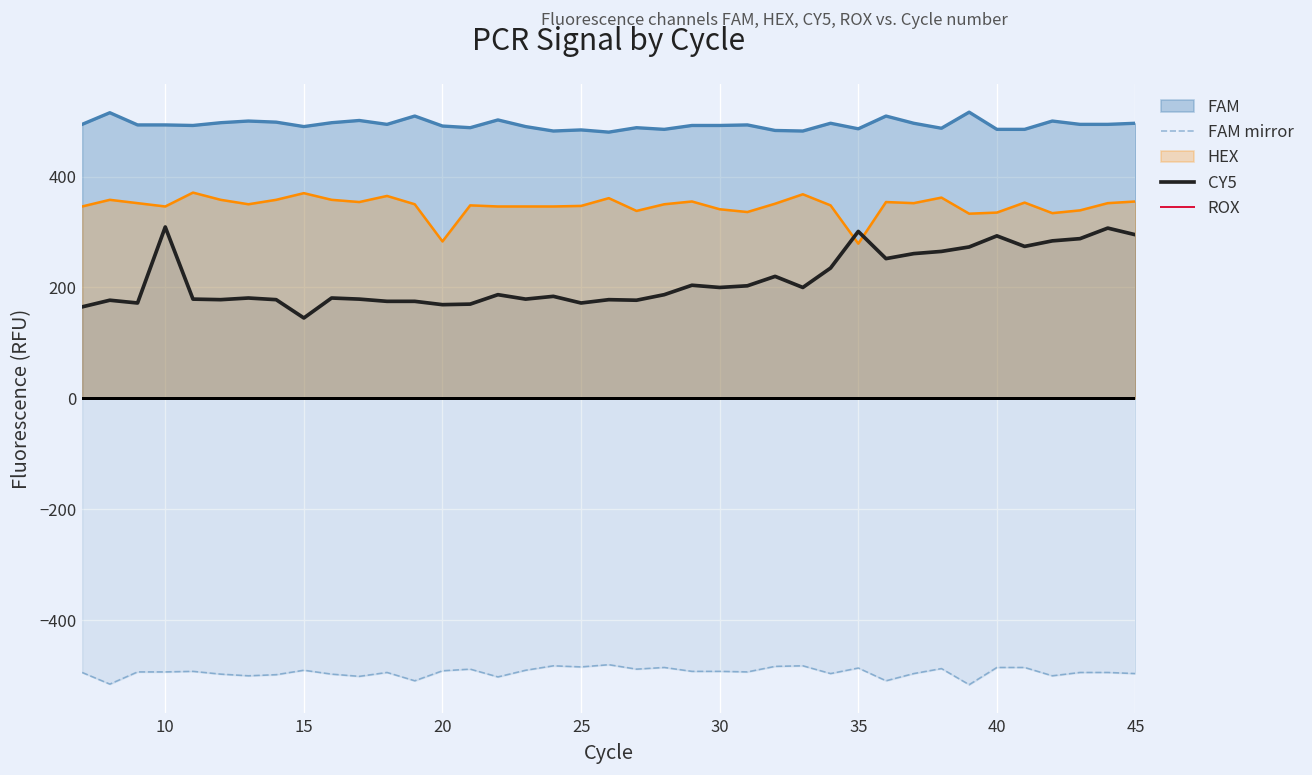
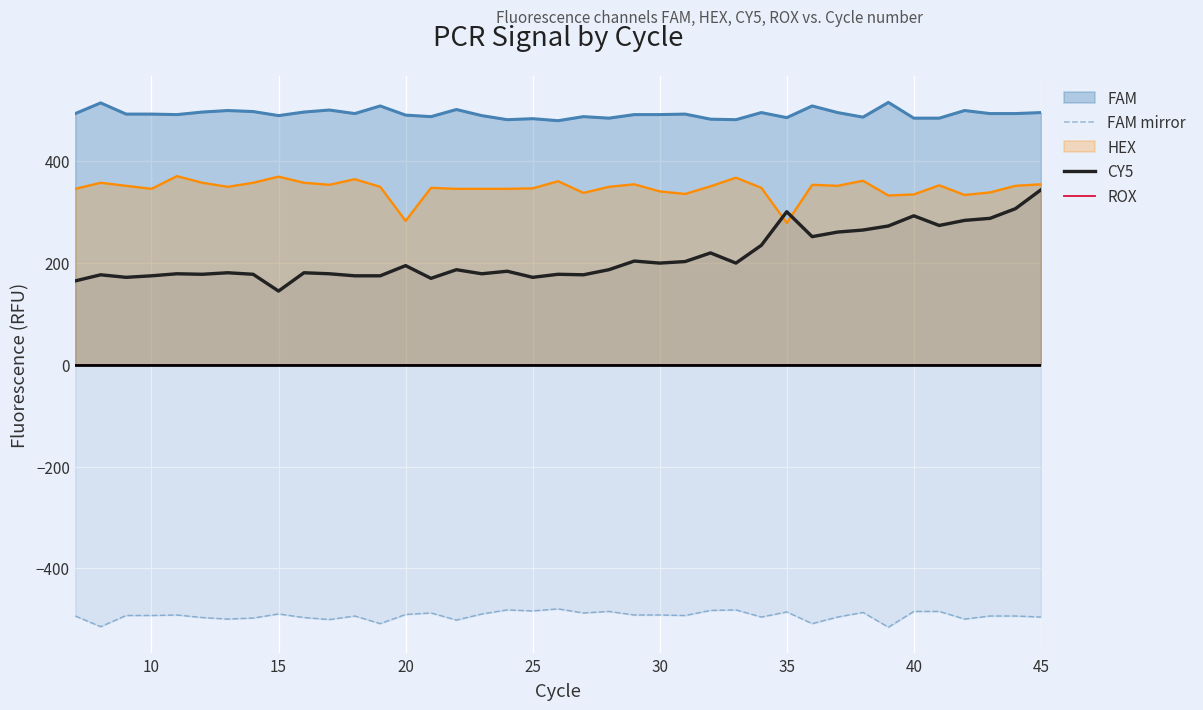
  {
    "HEX": {
      "10": 350,
      "15": 370,
      "20": 280,
      "25": 350,
      "30": 340,
      "35": 280,
      "40": 340,
      "45": 360
    },
    "CY5": {
-     "10": 310,
+     "10": 180,
      "15": 150,
-     "20": 170,
+     "20": 200,
      "25": 170,
      "30": 200,
      "35": 300,
      "40": 290,
-     "45": 300
+     "45": 340
    },
    "ROX": {
      "10": 0,
      "15": 0,
      "20": 0,
      "25": 0,
      "30": 0,
      "35": 0,
      "40": 0,
      "45": 0
    }
  }
